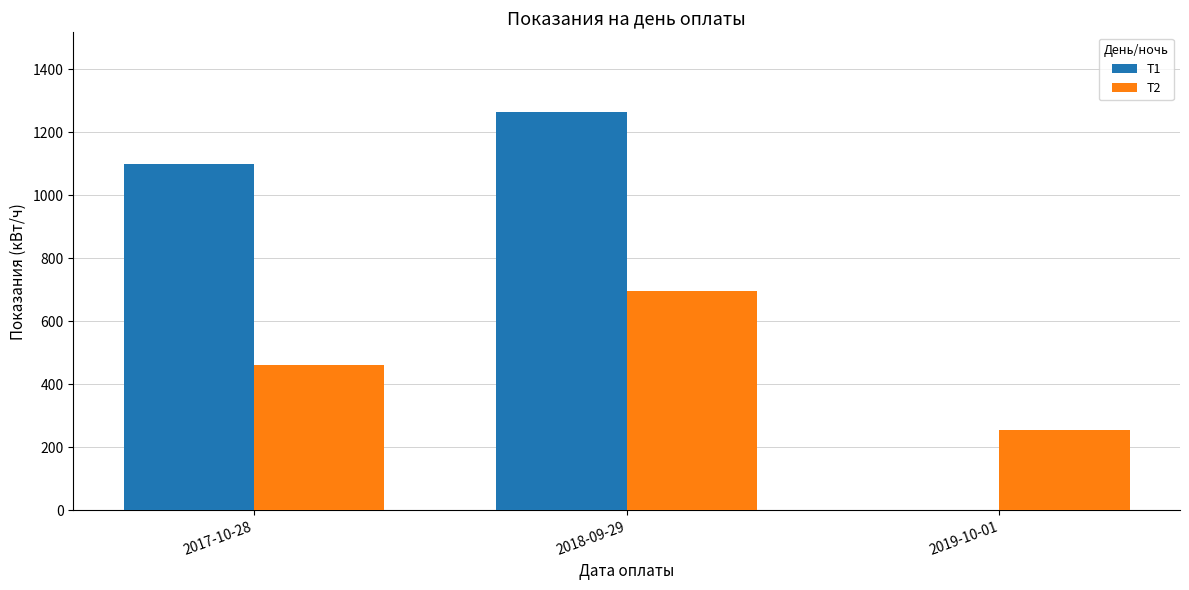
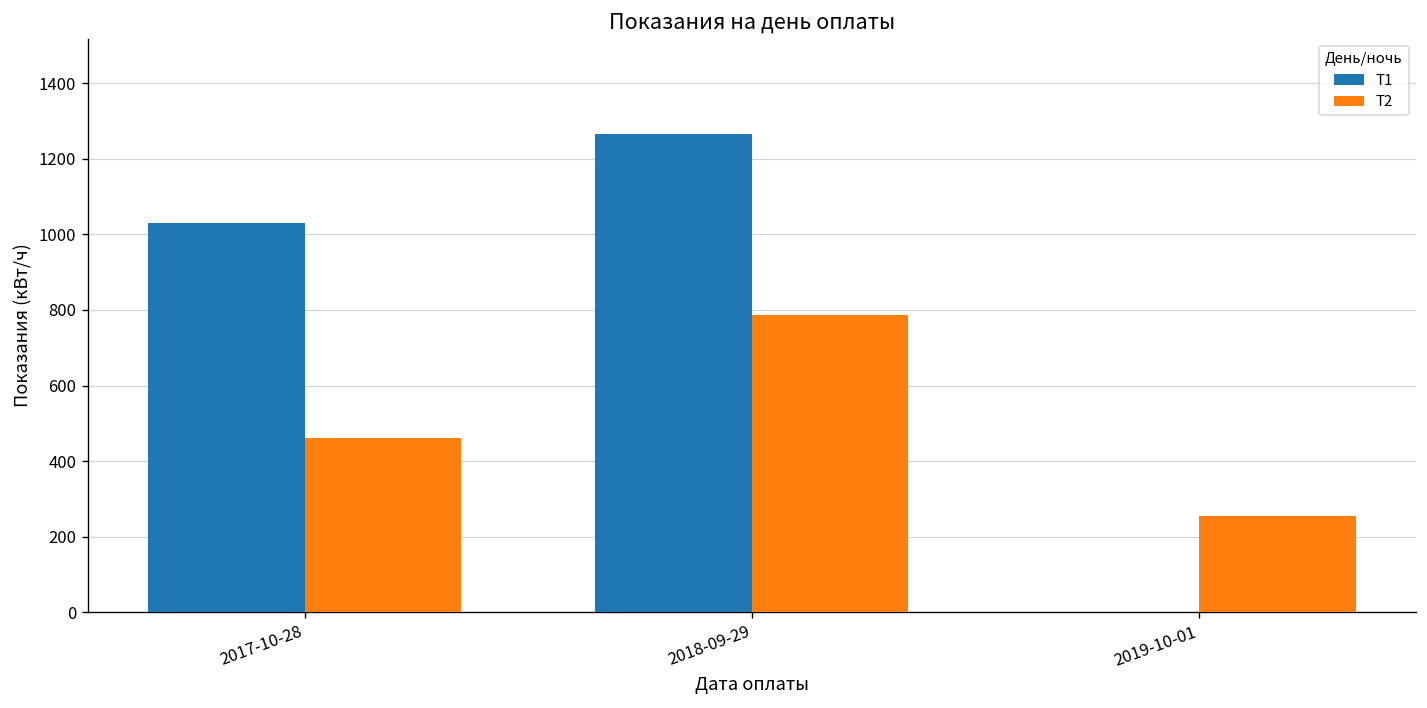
  {
    "T1": {
-     "2017-10-28": 1100,
+     "2017-10-28": 1030,
      "2018-09-29": 1270,
      "2019-10-01": 0
    },
    "T2": {
      "2017-10-28": 460,
-     "2018-09-29": 700,
+     "2018-09-29": 790,
      "2019-10-01": 260
    }
  }
